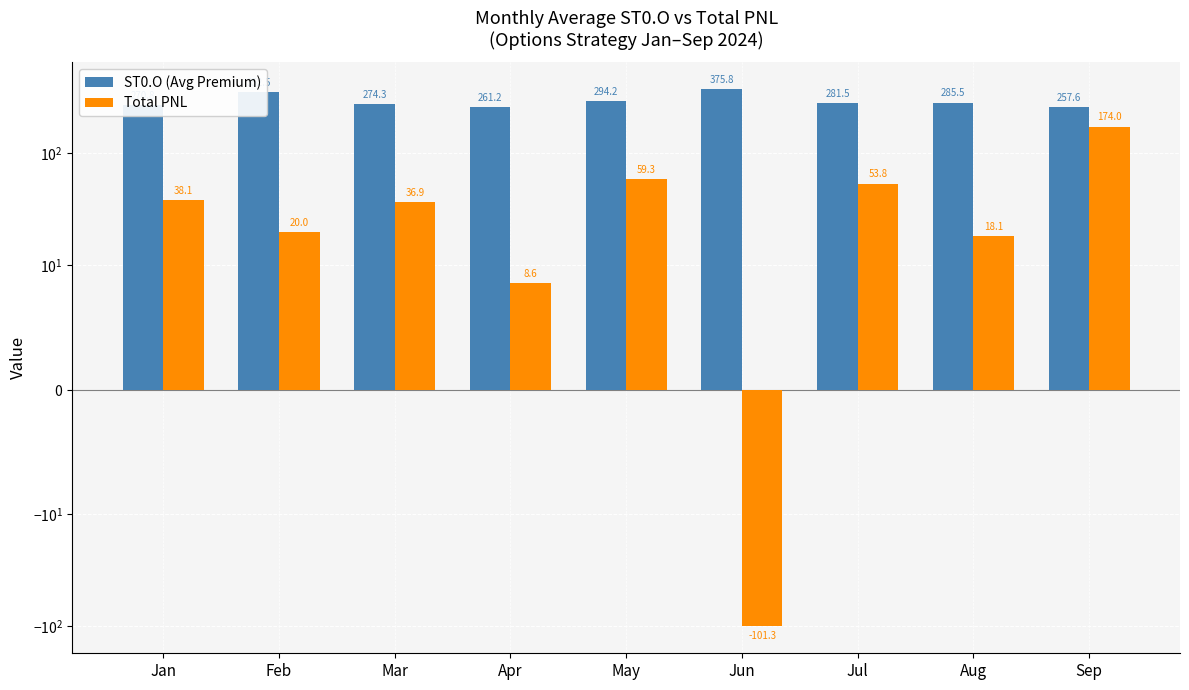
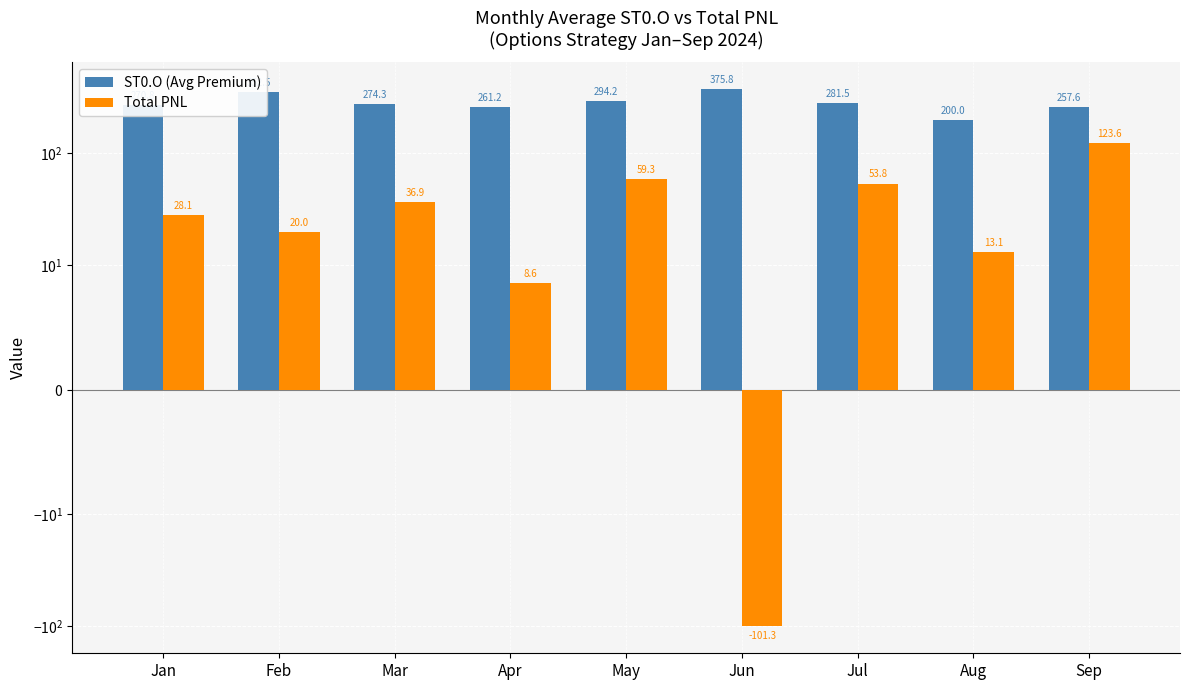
  {
    "ST0.O (Avg Premium)": {
      "Mar": 274.3,
      "Apr": 261.2,
      "May": 294.2,
      "Jun": 375.8,
      "Jul": 281.5,
-     "Aug": 285.5,
+     "Aug": 200.0,
      "Sep": 257.6
    },
    "Total PNL": {
-     "Jan": 38.1,
+     "Jan": 28.1,
      "Feb": 20.0,
      "Mar": 36.9,
      "Apr": 8.6,
      "May": 59.3,
      "Jun": -101.3,
      "Jul": 53.8,
-     "Aug": 18.1,
-     "Sep": 174.0
+     "Aug": 13.1,
+     "Sep": 123.6
    }
  }
